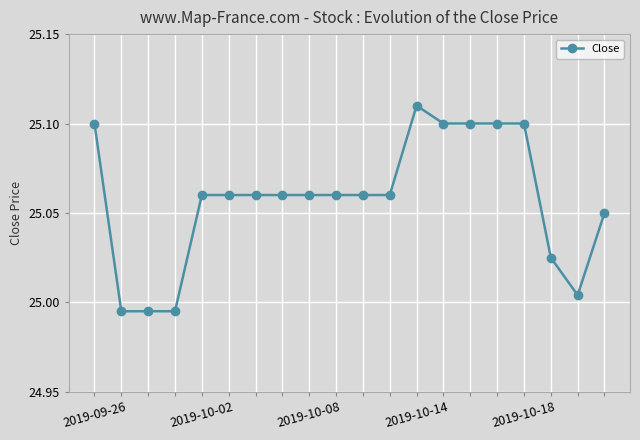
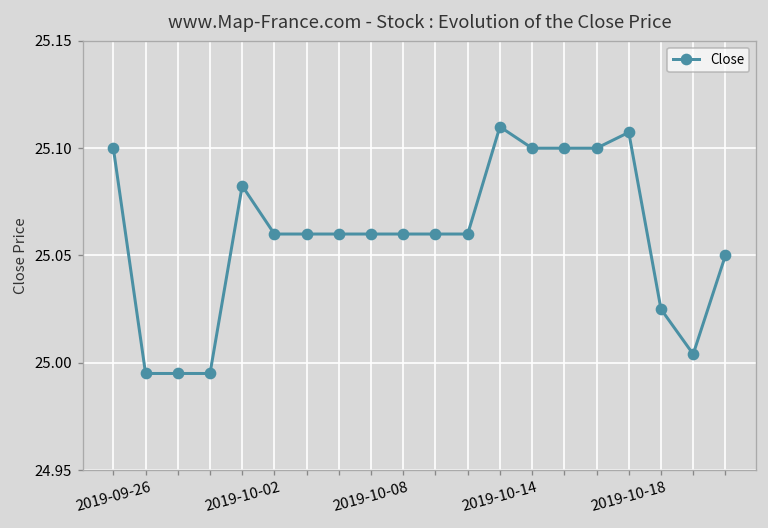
  {
    "2019-09-26": 25.100,
-   "2019-10-02": 25.060,
+   "2019-10-02": 25.082,
    "2019-10-08": 25.060,
    "2019-10-14": 25.110,
-   "2019-10-18": 25.100
+   "2019-10-18": 25.107
  }
